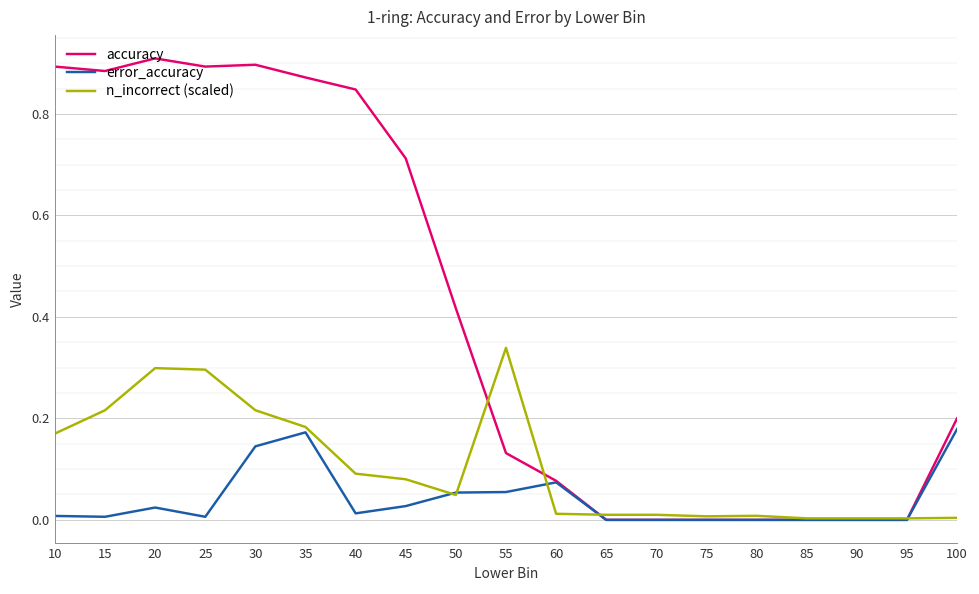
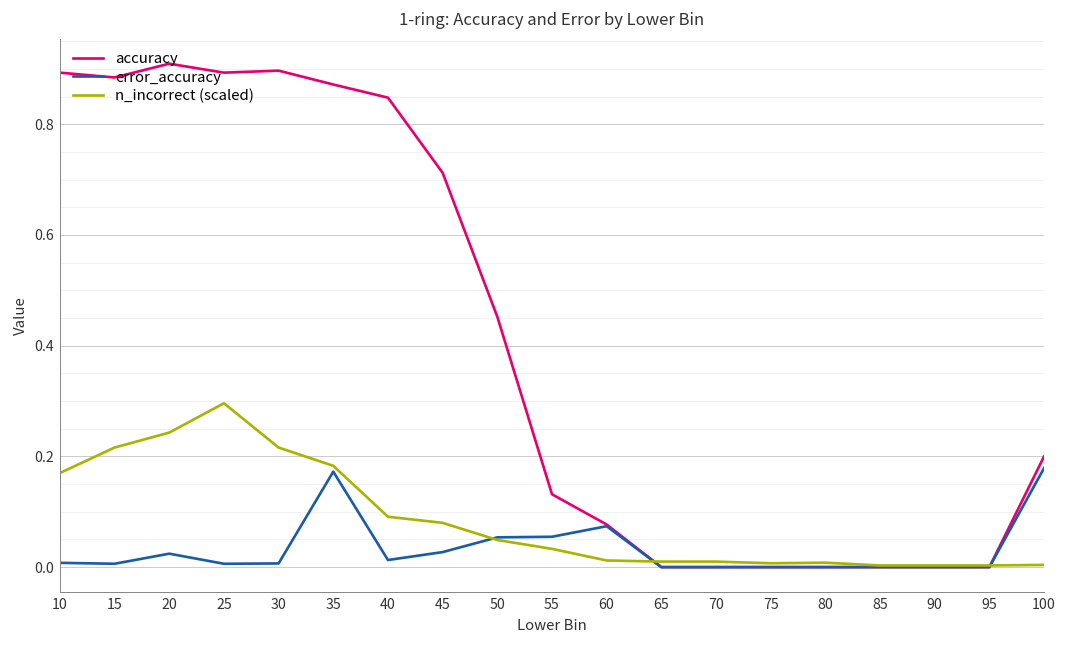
  {
    "accuracy": {
      "10": 0.89,
      "15": 0.88,
      "20": 0.91,
      "25": 0.89,
      "30": 0.90,
      "35": 0.87,
      "40": 0.85,
      "45": 0.71,
-     "50": 0.42,
+     "50": 0.45,
      "55": 0.13,
      "100": 0.20
    },
    "error_accuracy": {
      "10": 0.01,
      "15": 0.01,
      "20": 0.02,
      "25": 0.01,
-     "30": 0.14,
+     "30": 0.01,
      "35": 0.17,
      "40": 0.01,
      "45": 0.03,
      "55": 0.05,
      "100": 0.18
    },
    "n_incorrect (scaled)": {
      "10": 0.17,
      "15": 0.22,
-     "20": 0.30,
+     "20": 0.24,
      "25": 0.30,
      "30": 0.22,
      "35": 0.18,
      "40": 0.09,
      "45": 0.08,
-     "55": 0.34,
+     "55": 0.03,
      "60": 0.01,
      "65": 0.01,
      "70": 0.01,
      "75": 0.01,
      "80": 0.01,
      "100": 0.00
    }
  }
